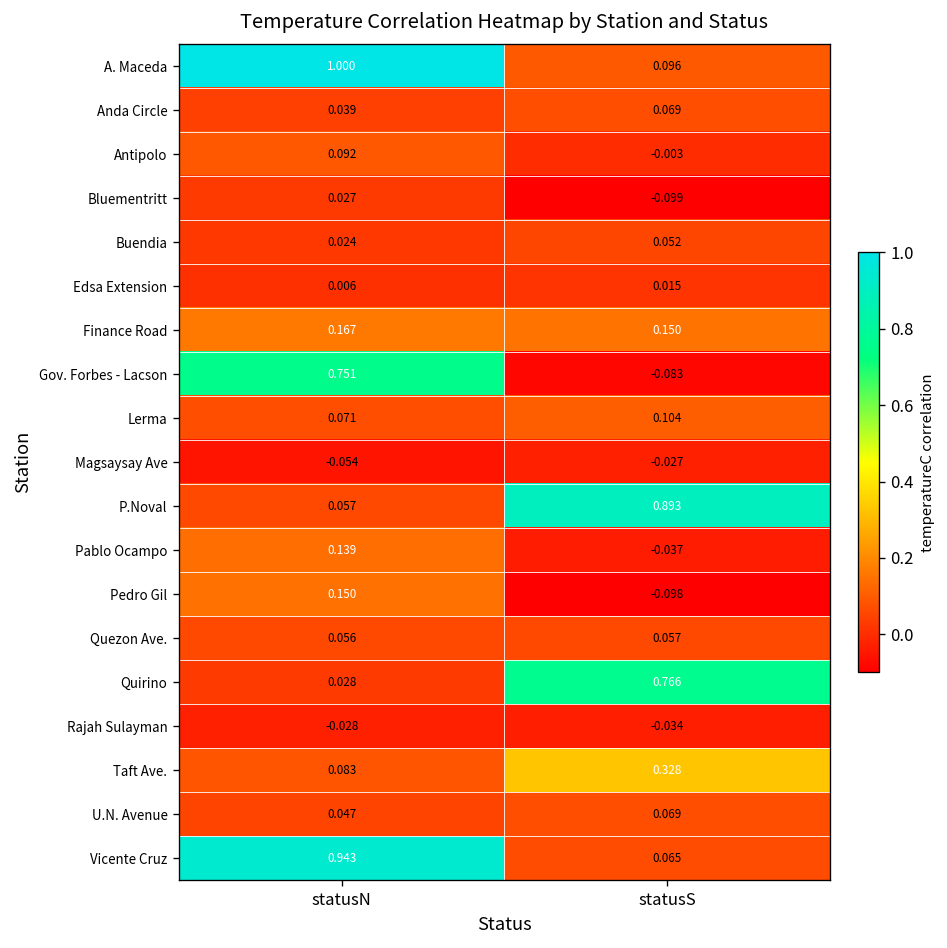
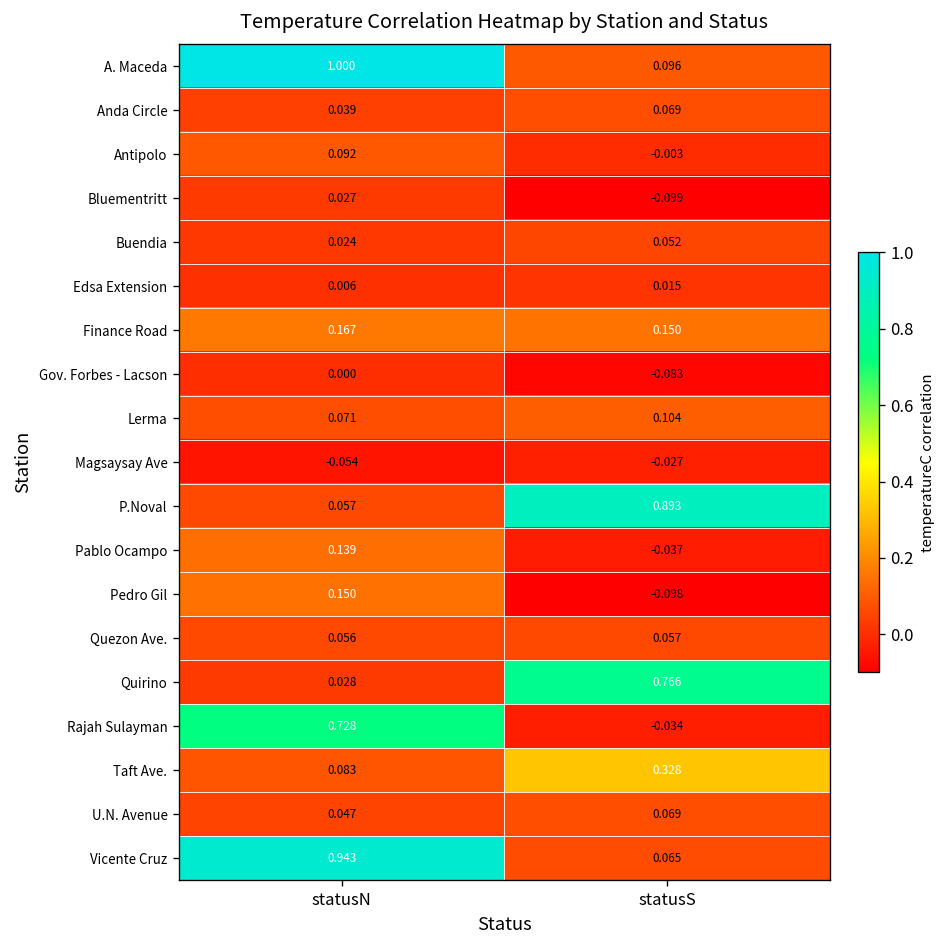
  {
    "A. Maceda": {
      "statusN": 1.000,
      "statusS": 0.096
    },
    "Anda Circle": {
      "statusN": 0.039,
      "statusS": 0.069
    },
    "Antipolo": {
      "statusN": 0.092,
      "statusS": -0.003
    },
    "Bluementritt": {
      "statusN": 0.027,
      "statusS": -0.099
    },
    "Buendia": {
      "statusN": 0.024,
      "statusS": 0.052
    },
    "Edsa Extension": {
      "statusN": 0.006,
      "statusS": 0.015
    },
    "Finance Road": {
      "statusN": 0.167,
      "statusS": 0.150
    },
    "Gov. Forbes - Lacson": {
-     "statusN": 0.751,
+     "statusN": 0.000,
      "statusS": -0.083
    },
    "Lerma": {
      "statusN": 0.071,
      "statusS": 0.104
    },
    "Magsaysay Ave": {
      "statusN": -0.054,
      "statusS": -0.027
    },
    "P.Noval": {
      "statusN": 0.057,
      "statusS": 0.893
    },
    "Pablo Ocampo": {
      "statusN": 0.139,
      "statusS": -0.037
    },
    "Pedro Gil": {
      "statusN": 0.150,
      "statusS": -0.098
    },
    "Quezon Ave.": {
      "statusN": 0.056,
      "statusS": 0.057
    },
    "Quirino": {
      "statusN": 0.028,
      "statusS": 0.766
    },
    "Rajah Sulayman": {
-     "statusN": -0.028,
+     "statusN": 0.728,
      "statusS": -0.034
    },
    "Taft Ave.": {
      "statusN": 0.083,
      "statusS": 0.328
    },
    "U.N. Avenue": {
      "statusN": 0.047,
      "statusS": 0.069
    },
    "Vicente Cruz": {
      "statusN": 0.943,
      "statusS": 0.065
    }
  }
